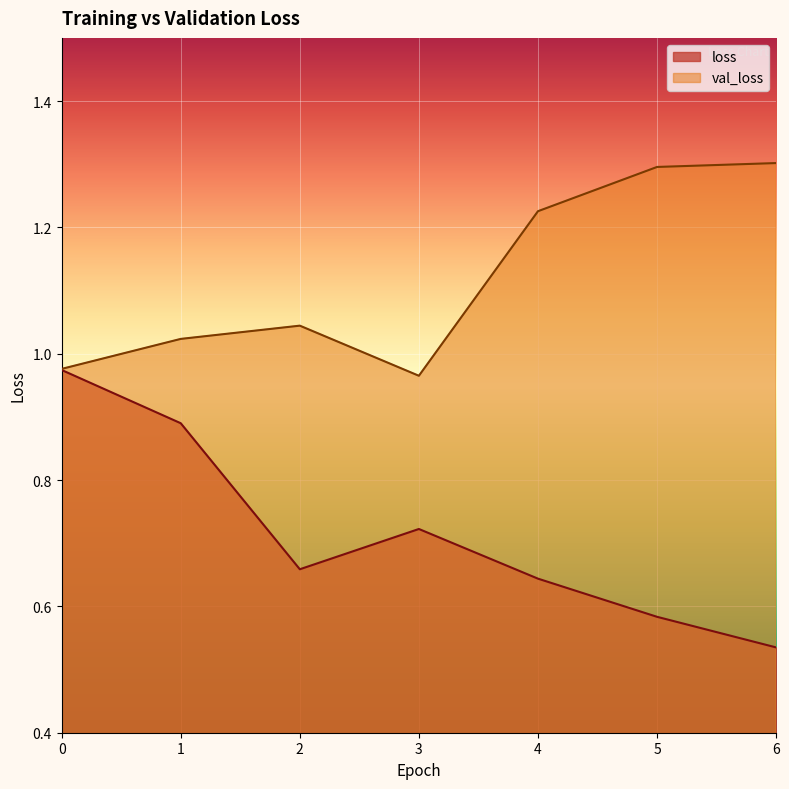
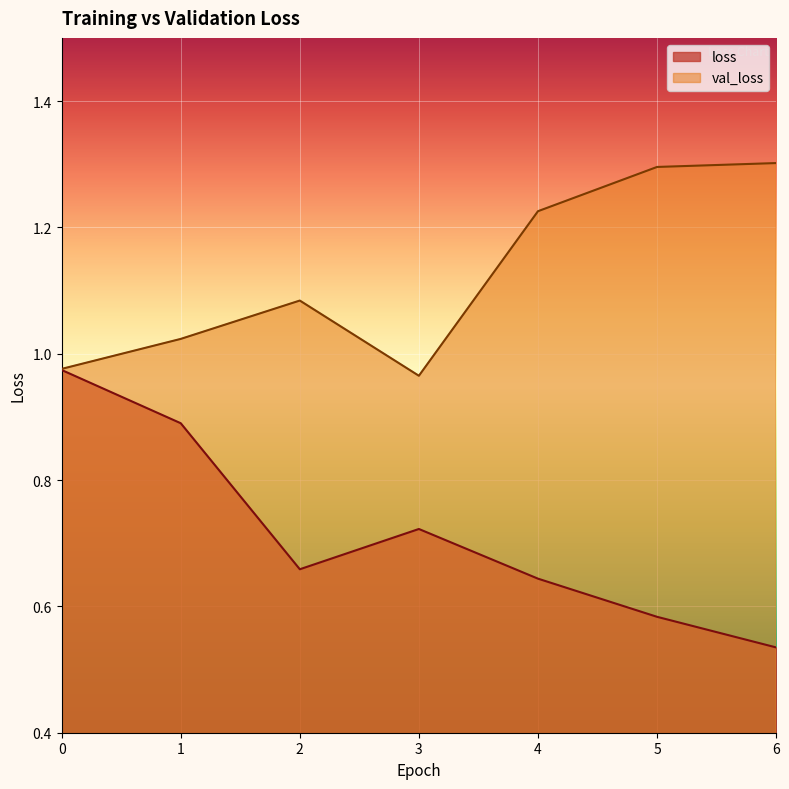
  {
    "loss": {
      "1": 0.89,
      "2": 0.66,
      "3": 0.72,
      "4": 0.64,
      "5": 0.58,
      "6": 0.54
    },
    "val_loss": {
      "1": 1.02,
-     "2": 1.04,
+     "2": 1.08,
      "3": 0.97,
      "4": 1.23,
      "5": 1.30,
      "6": 1.30
    }
  }
